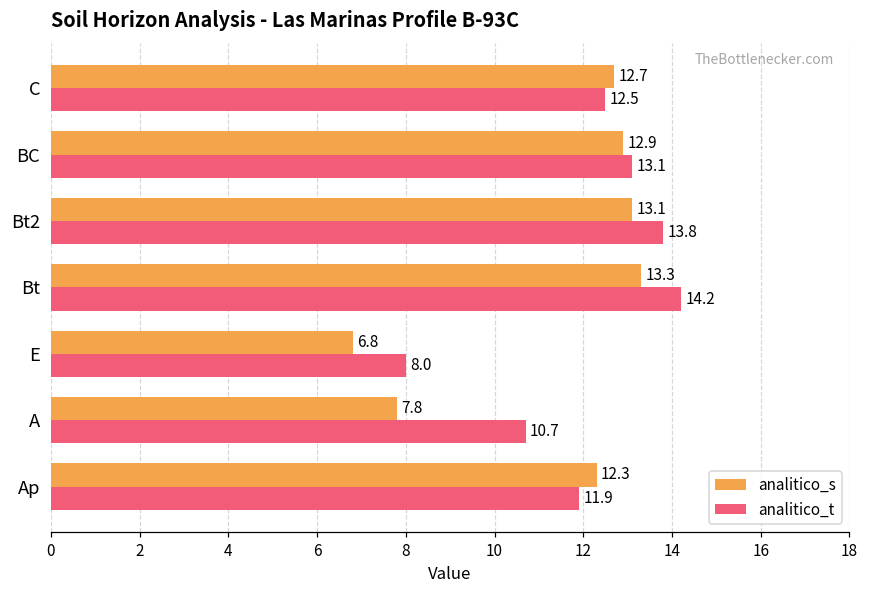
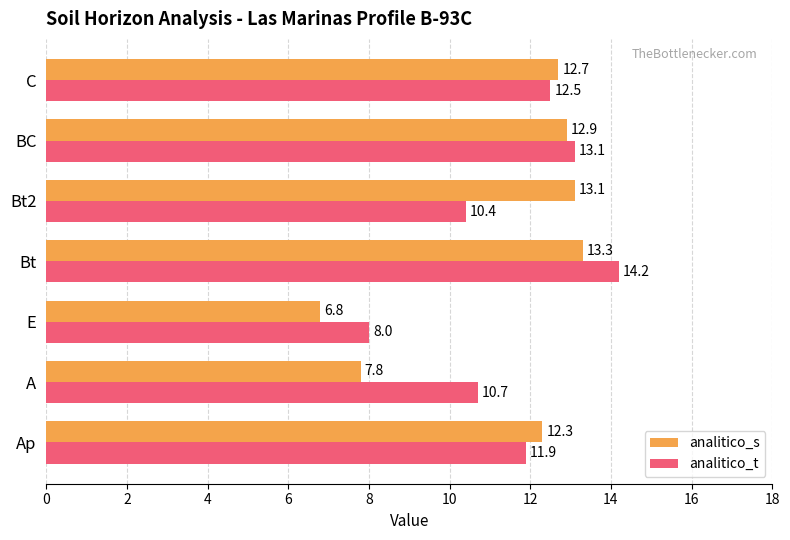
  {
    "analitico_s": {
      "C": 12.7,
      "BC": 12.9,
      "Bt2": 13.1,
      "Bt": 13.3,
      "E": 6.8,
      "A": 7.8,
      "Ap": 12.3
    },
    "analitico_t": {
      "C": 12.5,
      "BC": 13.1,
-     "Bt2": 13.8,
+     "Bt2": 10.4,
      "Bt": 14.2,
      "E": 8.0,
      "A": 10.7,
      "Ap": 11.9
    }
  }
